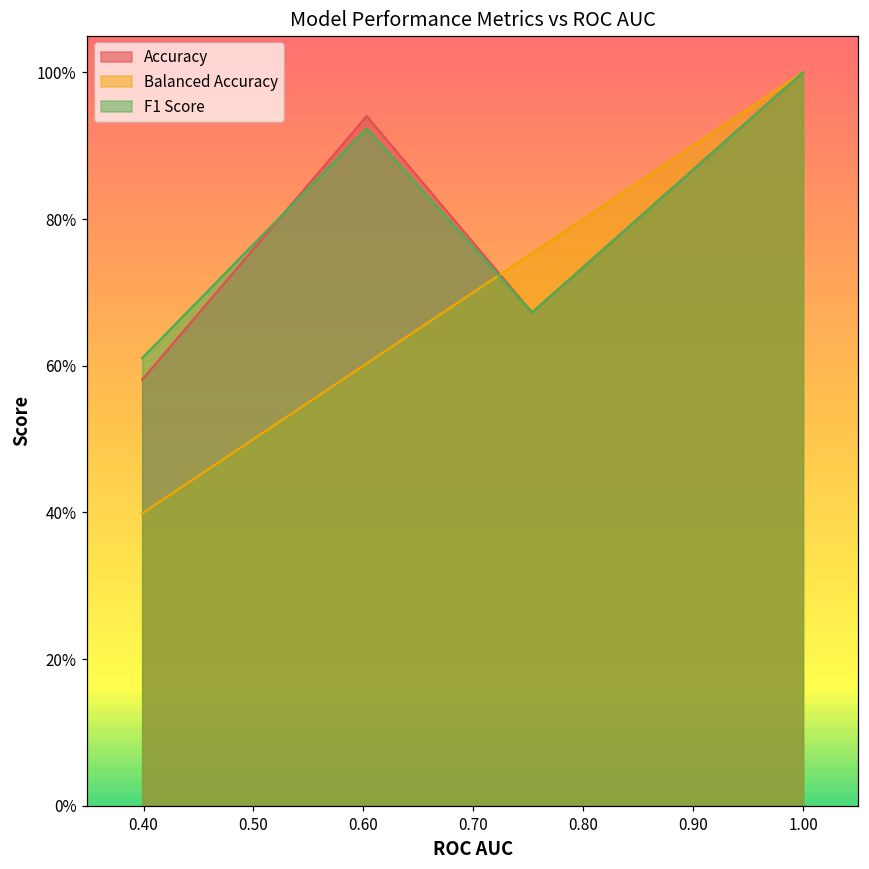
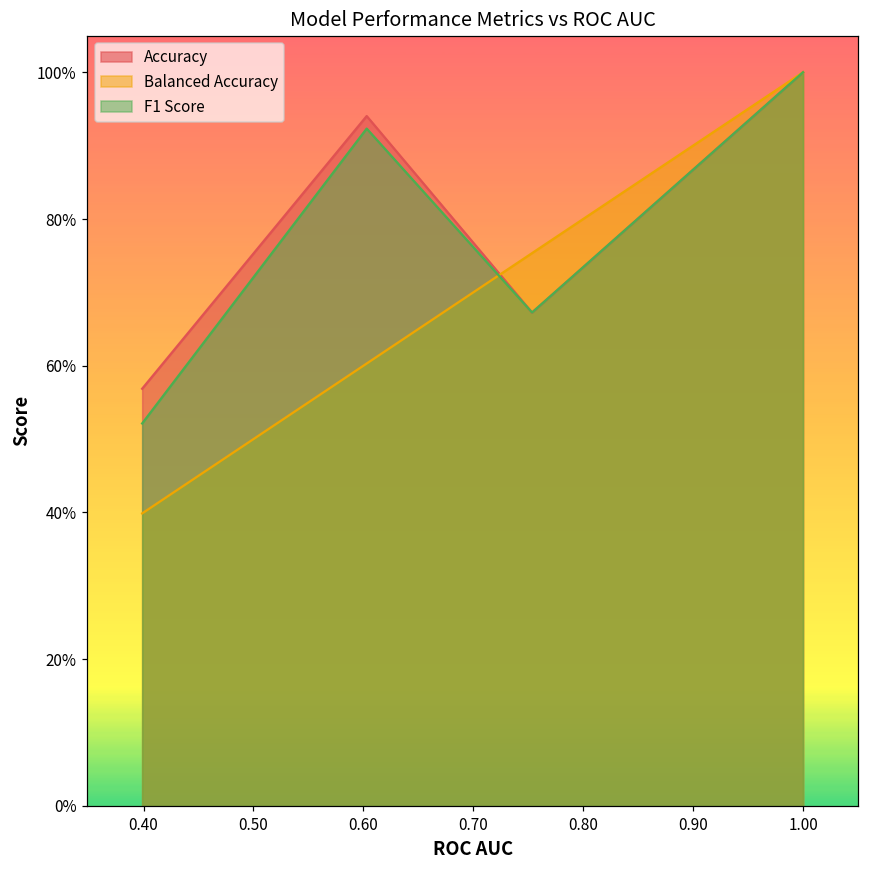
  {
    "Accuracy": {
-     "0.40": "58%"
+     "0.40": "57%"
    },
    "Balanced Accuracy": {
      "0.40": "40%"
    },
    "F1 Score": {
-     "0.40": "61%"
+     "0.40": "52%"
    }
  }
